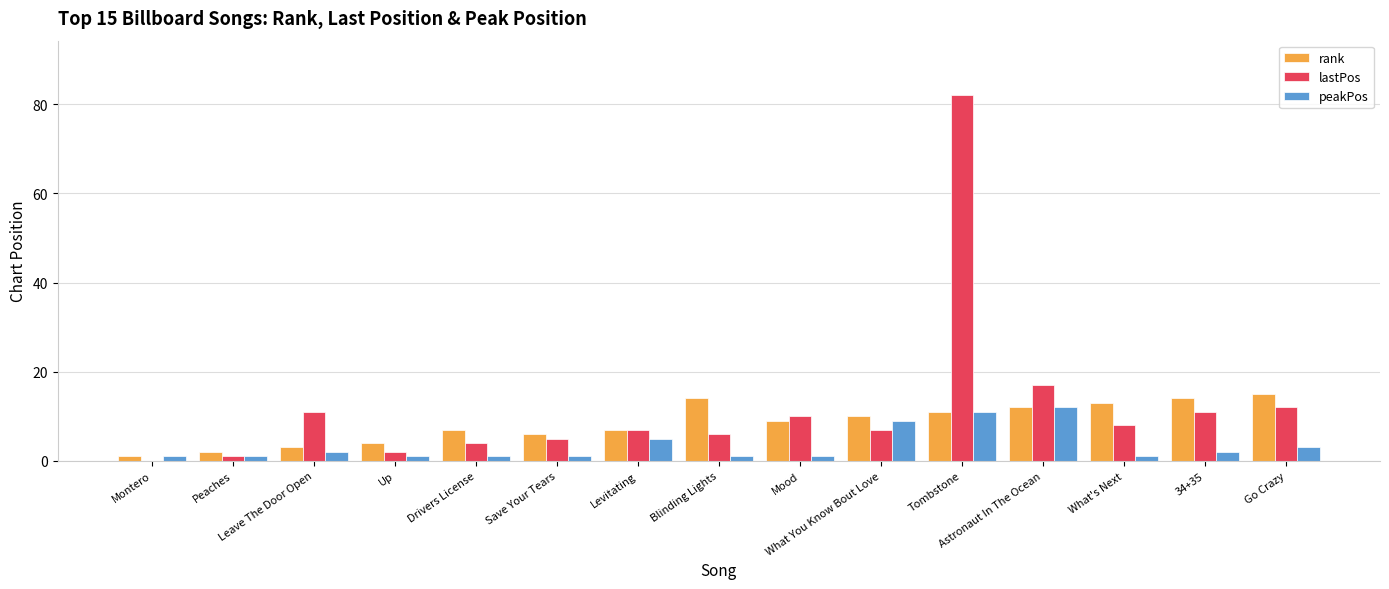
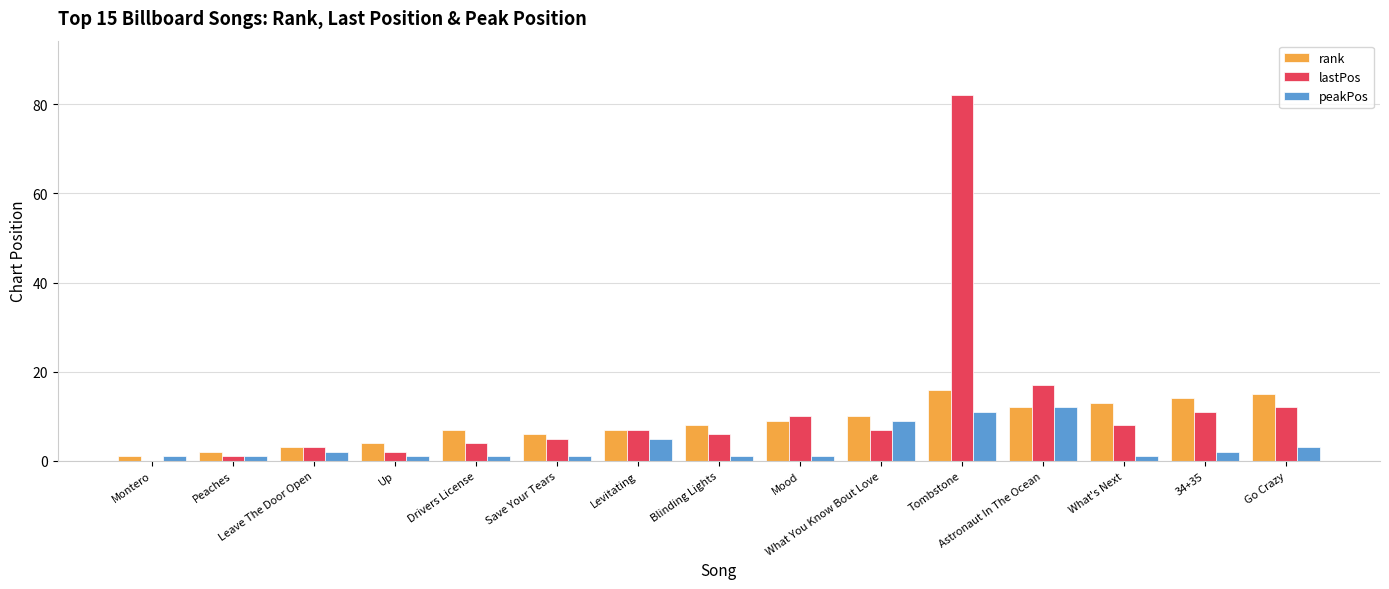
  {
    "rank": {
      "Montero": 1,
      "Peaches": 2,
      "Leave The Door Open": 3,
      "Up": 4,
      "Drivers License": 7,
      "Save Your Tears": 6,
      "Levitating": 7,
-     "Blinding Lights": 14,
+     "Blinding Lights": 8,
      "Mood": 9,
      "What You Know Bout Love": 10,
-     "Tombstone": 11,
+     "Tombstone": 16,
      "Astronaut In The Ocean": 12,
      "What's Next": 13,
      "34+35": 14,
      "Go Crazy": 15
    },
    "lastPos": {
      "Montero": 0,
      "Peaches": 1,
-     "Leave The Door Open": 11,
+     "Leave The Door Open": 3,
      "Up": 2,
      "Drivers License": 4,
      "Save Your Tears": 5,
      "Levitating": 7,
      "Blinding Lights": 6,
      "Mood": 10,
      "What You Know Bout Love": 7,
      "Tombstone": 82,
      "Astronaut In The Ocean": 17,
      "What's Next": 8,
      "34+35": 11,
      "Go Crazy": 12
    },
    "peakPos": {
      "Montero": 1,
      "Peaches": 1,
      "Leave The Door Open": 2,
      "Up": 1,
      "Drivers License": 1,
      "Save Your Tears": 1,
      "Levitating": 5,
      "Blinding Lights": 1,
      "Mood": 1,
      "What You Know Bout Love": 9,
      "Tombstone": 11,
      "Astronaut In The Ocean": 12,
      "What's Next": 1,
      "34+35": 2,
      "Go Crazy": 3
    }
  }
